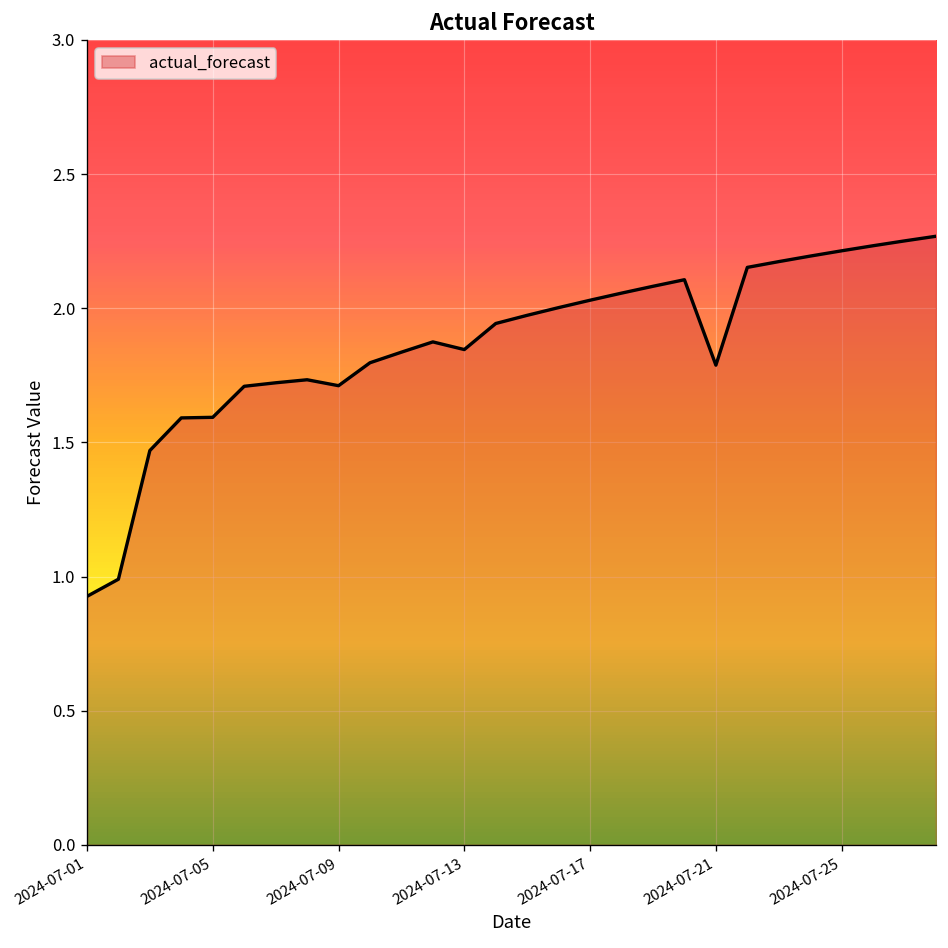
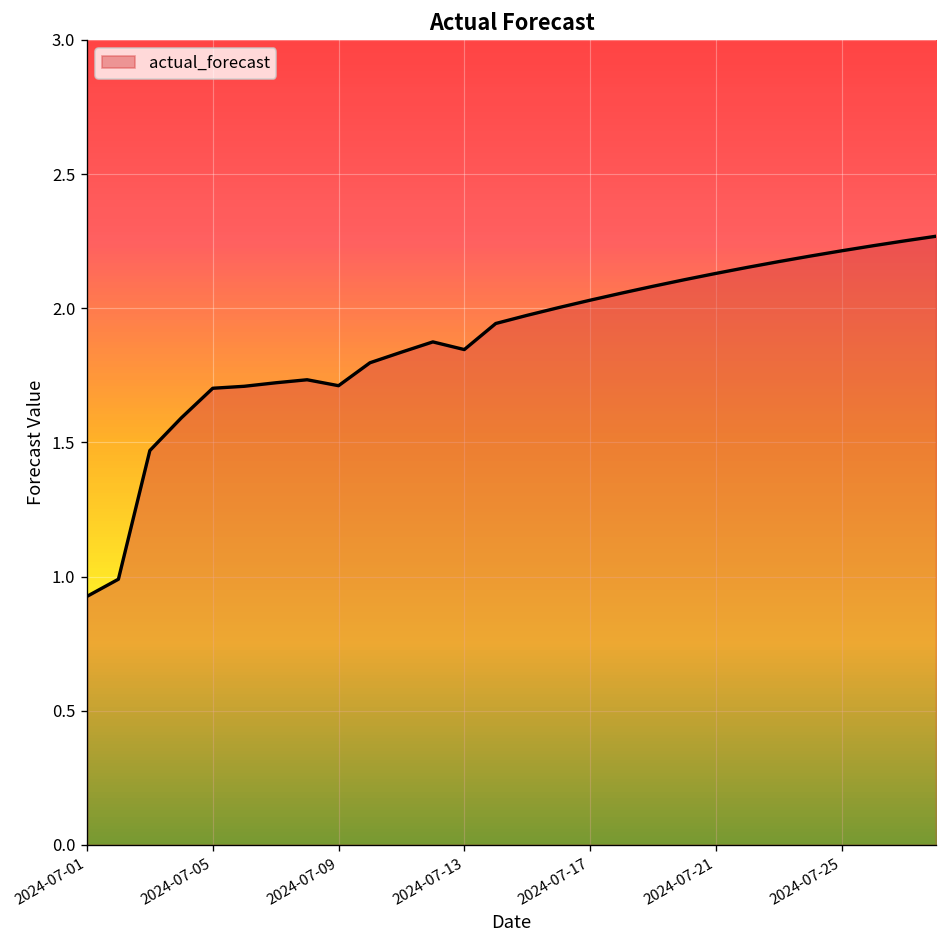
  {
    "2024-07-01": 0.93,
-   "2024-07-05": 1.59,
+   "2024-07-05": 1.70,
    "2024-07-09": 1.71,
    "2024-07-13": 1.85,
    "2024-07-17": 2.03,
-   "2024-07-21": 1.79,
+   "2024-07-21": 2.13,
    "2024-07-25": 2.21
  }
